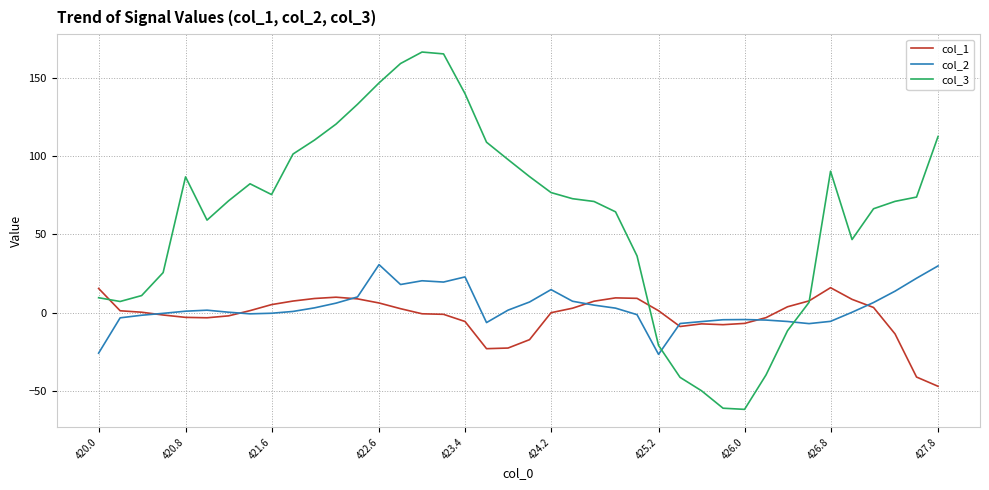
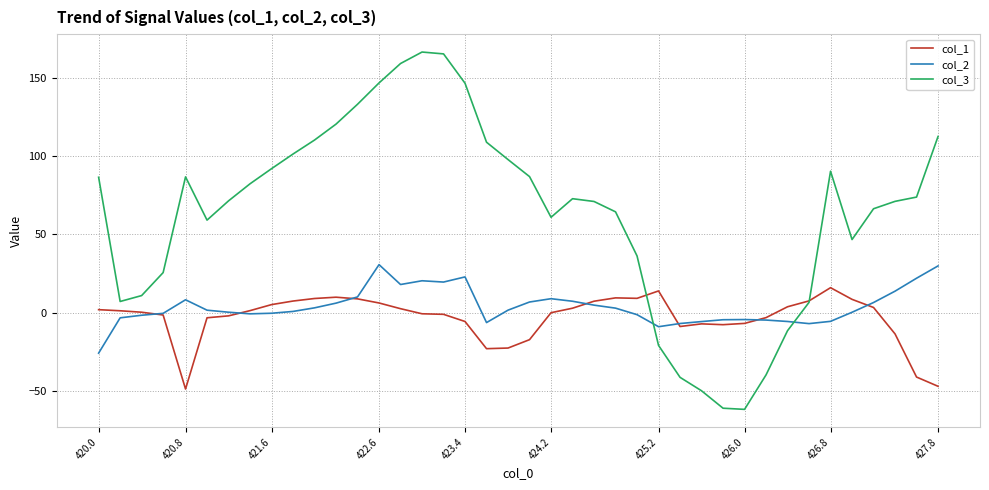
  {
    "col_1": {
-     "420.0": 15,
-     "420.8": -3,
+     "420.0": 2,
+     "420.8": -49,
      "421.6": 5,
      "422.6": 6,
      "423.4": -6,
      "424.2": 0,
-     "425.2": 1,
+     "425.2": 14,
      "426.0": -7,
      "426.8": 16,
      "427.8": -47
    },
    "col_2": {
      "420.0": -26,
-     "420.8": 1,
+     "420.8": 8,
      "421.6": 0,
      "422.6": 31,
      "423.4": 23,
-     "424.2": 15,
-     "425.2": -27,
+     "424.2": 9,
+     "425.2": -9,
      "426.0": -4,
      "426.8": -6,
      "427.8": 30
    },
    "col_3": {
-     "420.0": 10,
+     "420.0": 86,
      "420.8": 87,
-     "421.6": 75,
+     "421.6": 92,
      "422.6": 147,
-     "423.4": 140,
-     "424.2": 77,
+     "423.4": 146,
+     "424.2": 61,
      "425.2": -21,
      "426.0": -62,
      "426.8": 90,
      "427.8": 112
    }
  }
